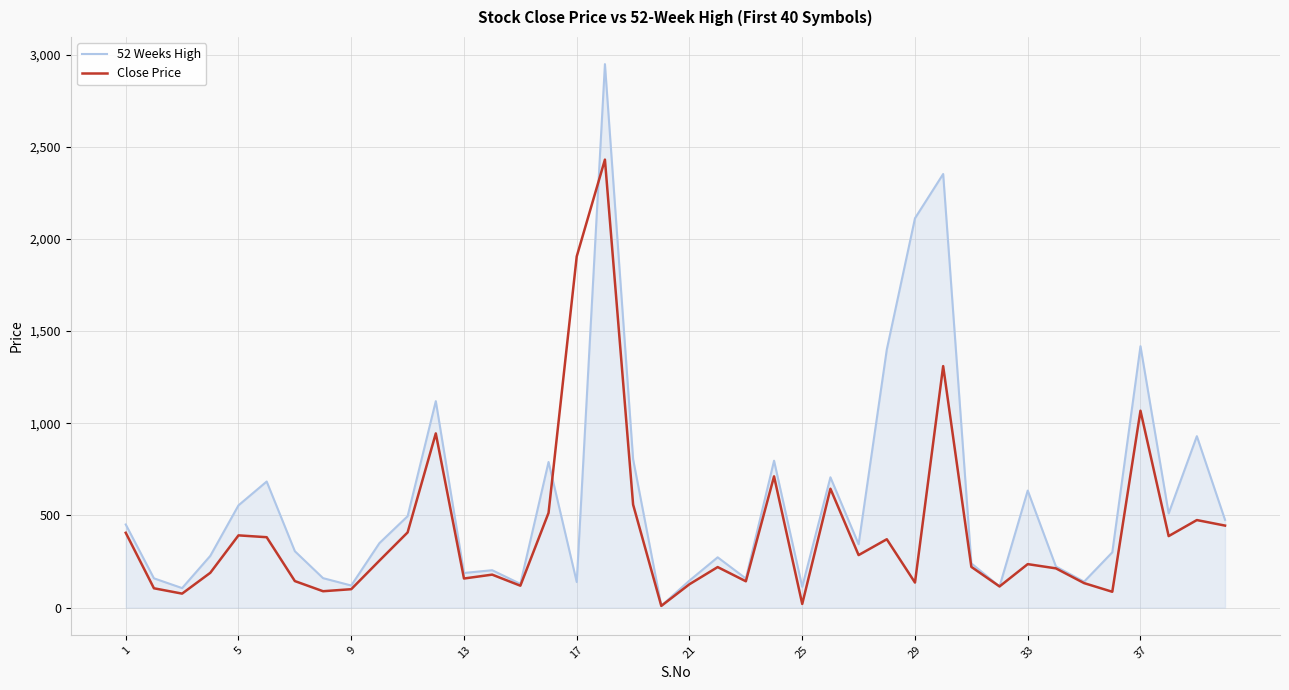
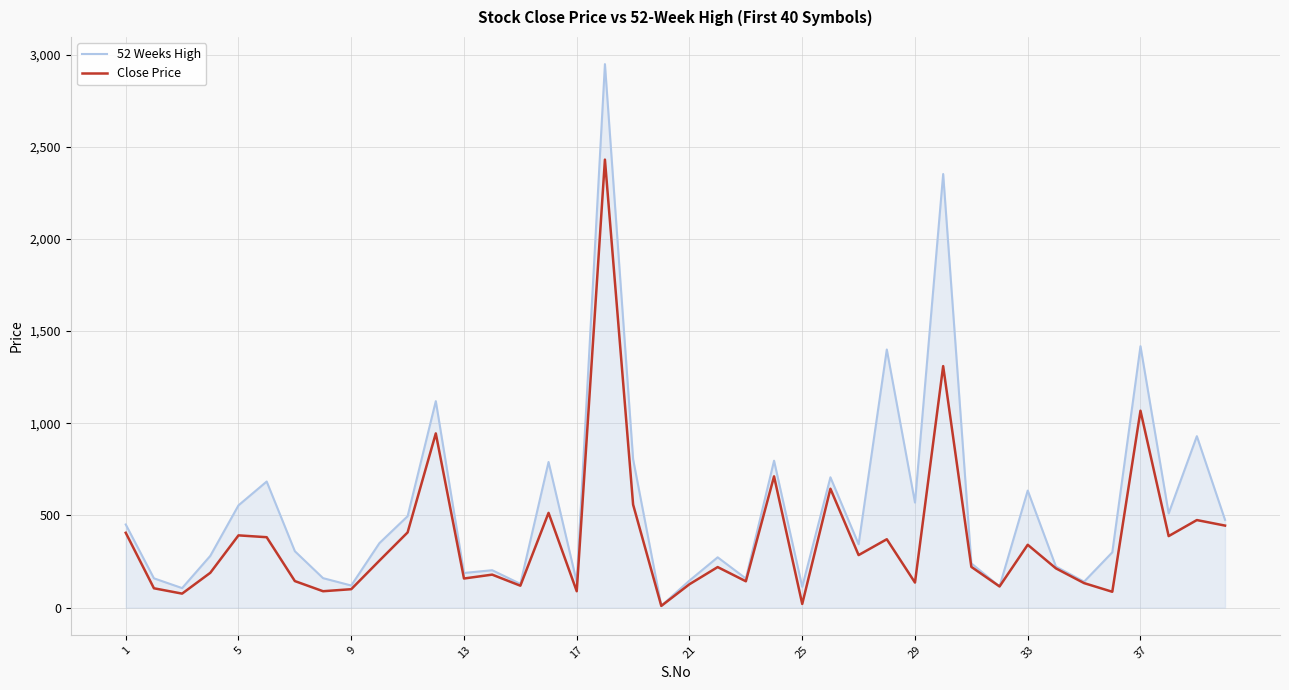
  {
    "52 Weeks High": {
      "1": "450",
      "5": "560",
      "9": "120",
      "13": "190",
      "17": "140",
      "21": "150",
      "25": "110",
-     "29": "2,110",
+     "29": "570",
      "33": "640",
      "37": "1,420"
    },
    "Close Price": {
      "1": "410",
      "5": "390",
      "9": "100",
      "13": "160",
-     "17": "1,910",
+     "17": "90",
      "21": "130",
      "25": "20",
      "29": "140",
-     "33": "240",
+     "33": "340",
      "37": "1,070"
    }
  }
